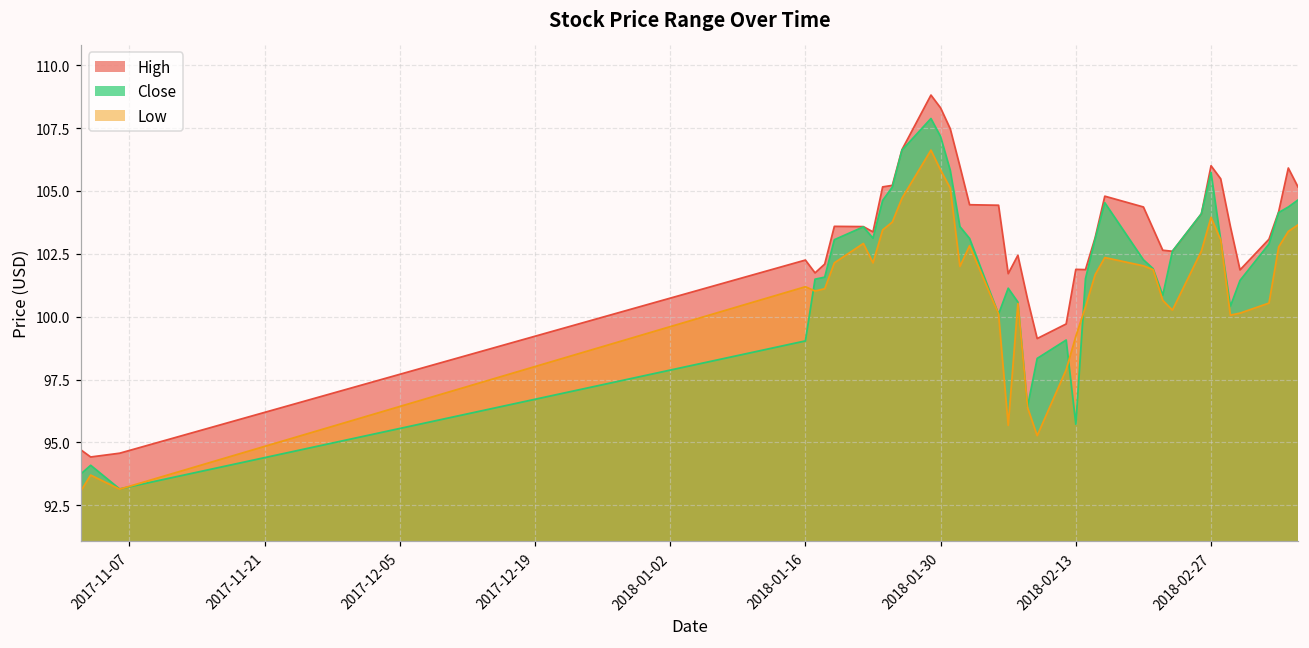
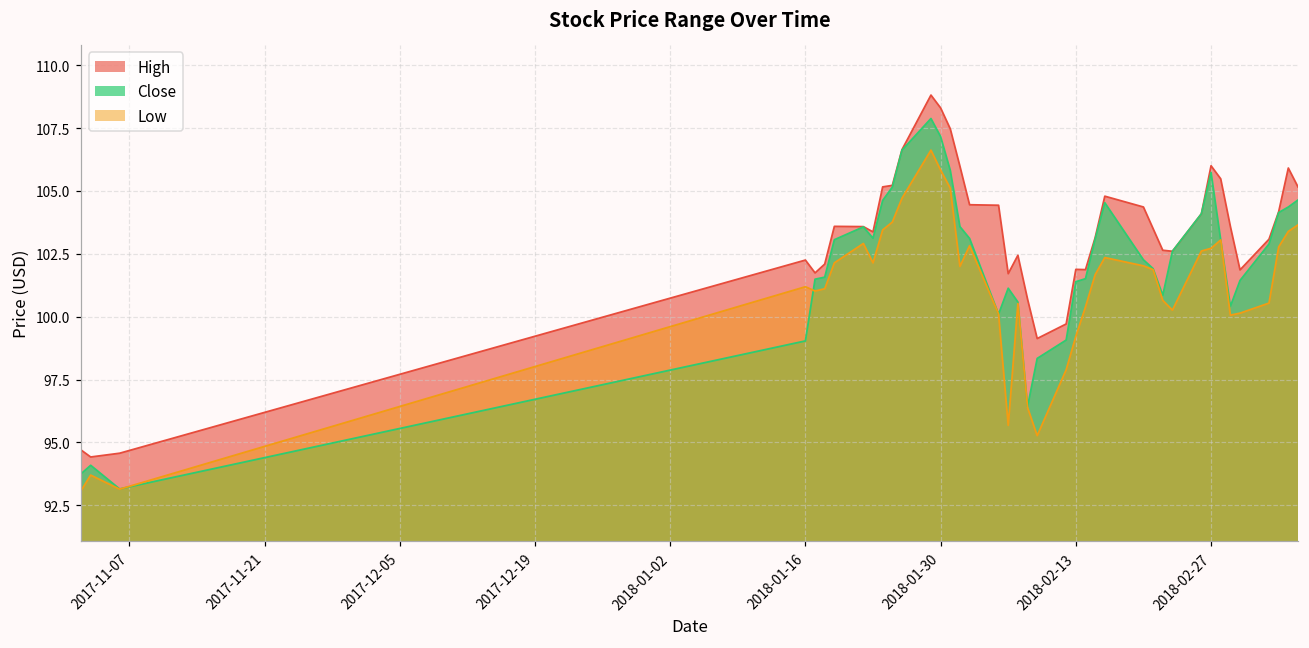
  {
    "High": {
      "2018-01-16": 102.3,
      "2018-01-30": 108.3,
      "2018-02-13": 101.9,
      "2018-02-27": 106.0
    },
    "Close": {
      "2018-01-16": 99.0,
      "2018-01-30": 107.2,
-     "2018-02-13": 95.7,
+     "2018-02-13": 101.4,
      "2018-02-27": 105.7
    },
    "Low": {
      "2018-01-16": 101.2,
      "2018-01-30": 105.8,
      "2018-02-13": 99.2,
-     "2018-02-27": 103.9
+     "2018-02-27": 102.7
    }
  }
